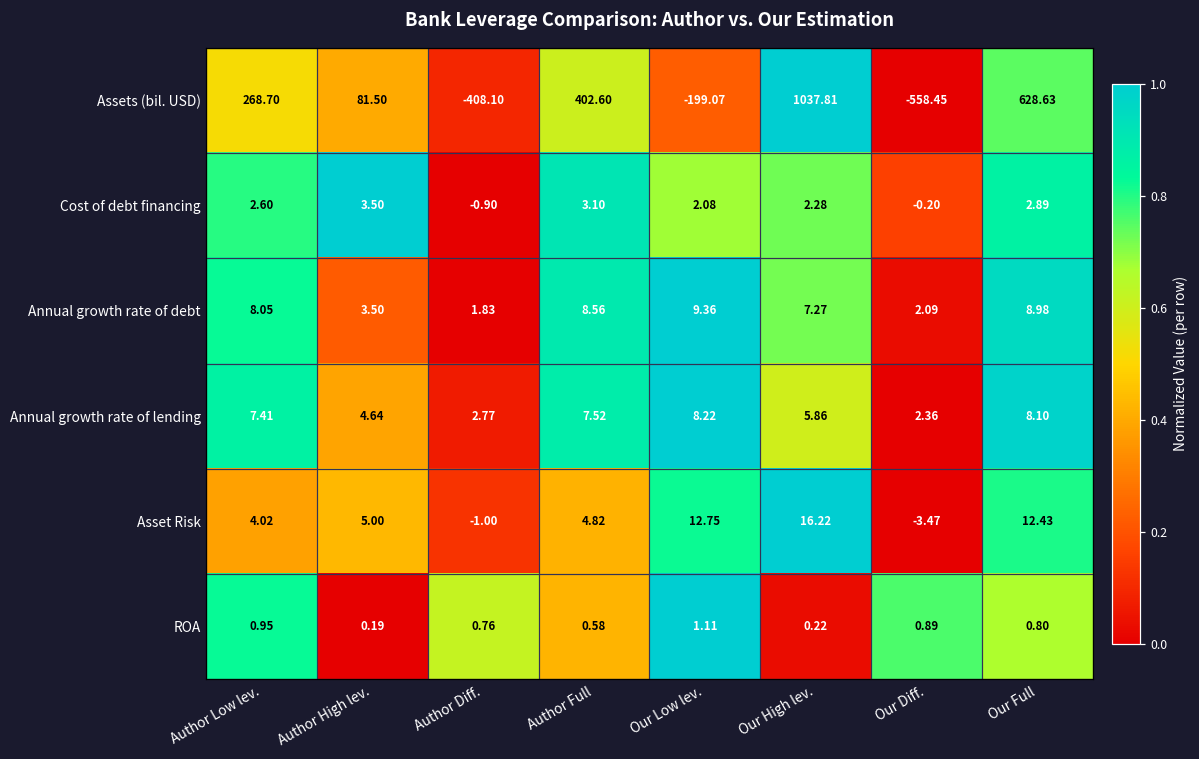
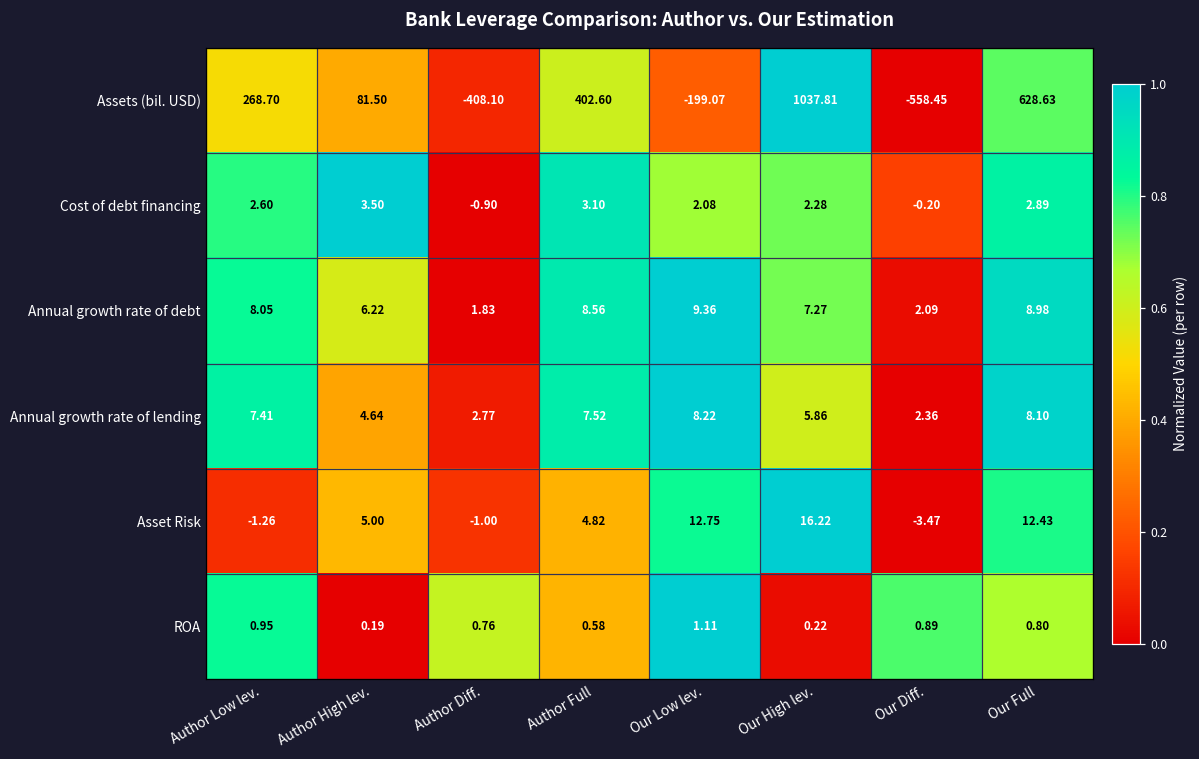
  {
    "Assets (bil. USD)": {
      "Author Low lev.": 268.70,
      "Author High lev.": 81.50,
      "Author Diff.": -408.10,
      "Author Full": 402.60,
      "Our Low lev.": -199.07,
      "Our High lev.": 1037.81,
      "Our Diff.": -558.45,
      "Our Full": 628.63
    },
    "Cost of debt financing": {
      "Author Low lev.": 2.60,
      "Author High lev.": 3.50,
      "Author Diff.": -0.90,
      "Author Full": 3.10,
      "Our Low lev.": 2.08,
      "Our High lev.": 2.28,
      "Our Diff.": -0.20,
      "Our Full": 2.89
    },
    "Annual growth rate of debt": {
      "Author Low lev.": 8.05,
-     "Author High lev.": 3.50,
+     "Author High lev.": 6.22,
      "Author Diff.": 1.83,
      "Author Full": 8.56,
      "Our Low lev.": 9.36,
      "Our High lev.": 7.27,
      "Our Diff.": 2.09,
      "Our Full": 8.98
    },
    "Annual growth rate of lending": {
      "Author Low lev.": 7.41,
      "Author High lev.": 4.64,
      "Author Diff.": 2.77,
      "Author Full": 7.52,
      "Our Low lev.": 8.22,
      "Our High lev.": 5.86,
      "Our Diff.": 2.36,
      "Our Full": 8.10
    },
    "Asset Risk": {
-     "Author Low lev.": 4.02,
+     "Author Low lev.": -1.26,
      "Author High lev.": 5.00,
      "Author Diff.": -1.00,
      "Author Full": 4.82,
      "Our Low lev.": 12.75,
      "Our High lev.": 16.22,
      "Our Diff.": -3.47,
      "Our Full": 12.43
    },
    "ROA": {
      "Author Low lev.": 0.95,
      "Author High lev.": 0.19,
      "Author Diff.": 0.76,
      "Author Full": 0.58,
      "Our Low lev.": 1.11,
      "Our High lev.": 0.22,
      "Our Diff.": 0.89,
      "Our Full": 0.80
    }
  }
